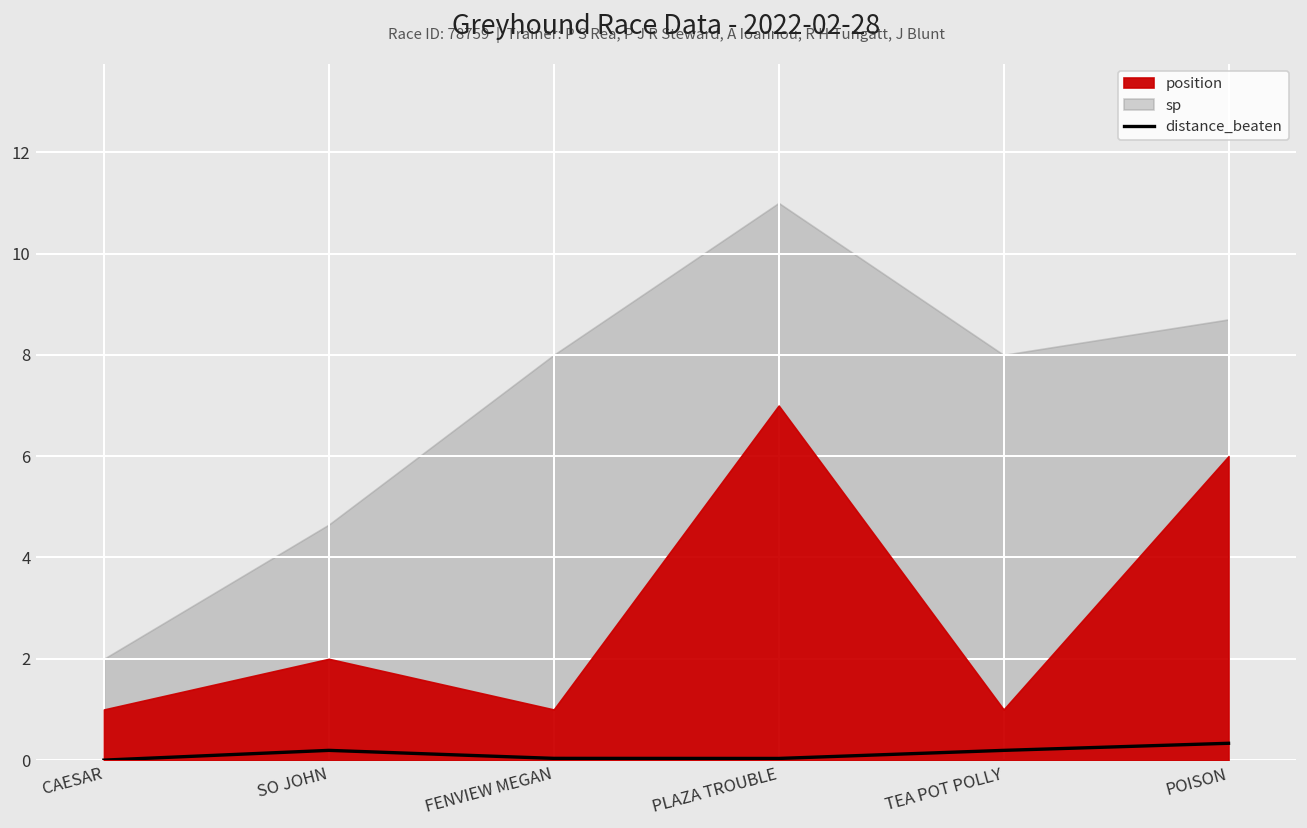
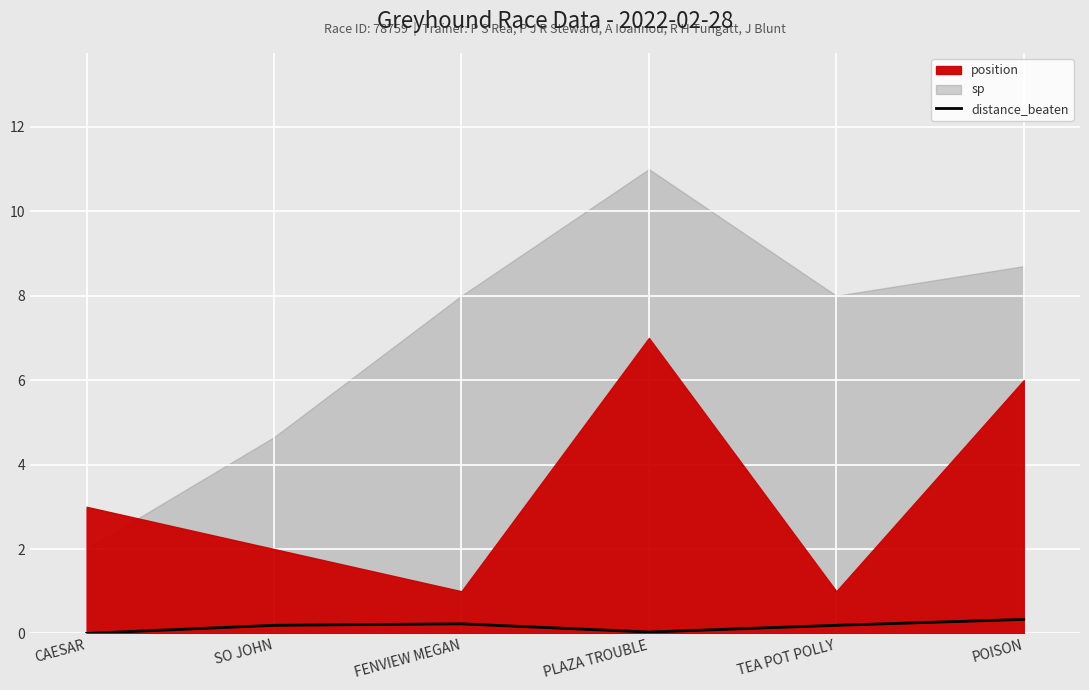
  {
    "position": {
-     "CAESAR": 1,
+     "CAESAR": 3,
      "SO JOHN": 2,
      "FENVIEW MEGAN": 1,
      "PLAZA TROUBLE": 7,
      "TEA POT POLLY": 1,
      "POISON": 6
    },
    "distance_beaten": {
      "CAESAR": 0.0,
      "SO JOHN": 0.2,
-     "FENVIEW MEGAN": 0.0,
+     "FENVIEW MEGAN": 0.2,
      "PLAZA TROUBLE": 0.0,
      "TEA POT POLLY": 0.2,
      "POISON": 0.3
    },
    "sp": {
      "CAESAR": 2.0,
      "SO JOHN": 4.7,
      "FENVIEW MEGAN": 8.0,
      "PLAZA TROUBLE": 11.0,
      "TEA POT POLLY": 8.0,
      "POISON": 8.7
    }
  }
